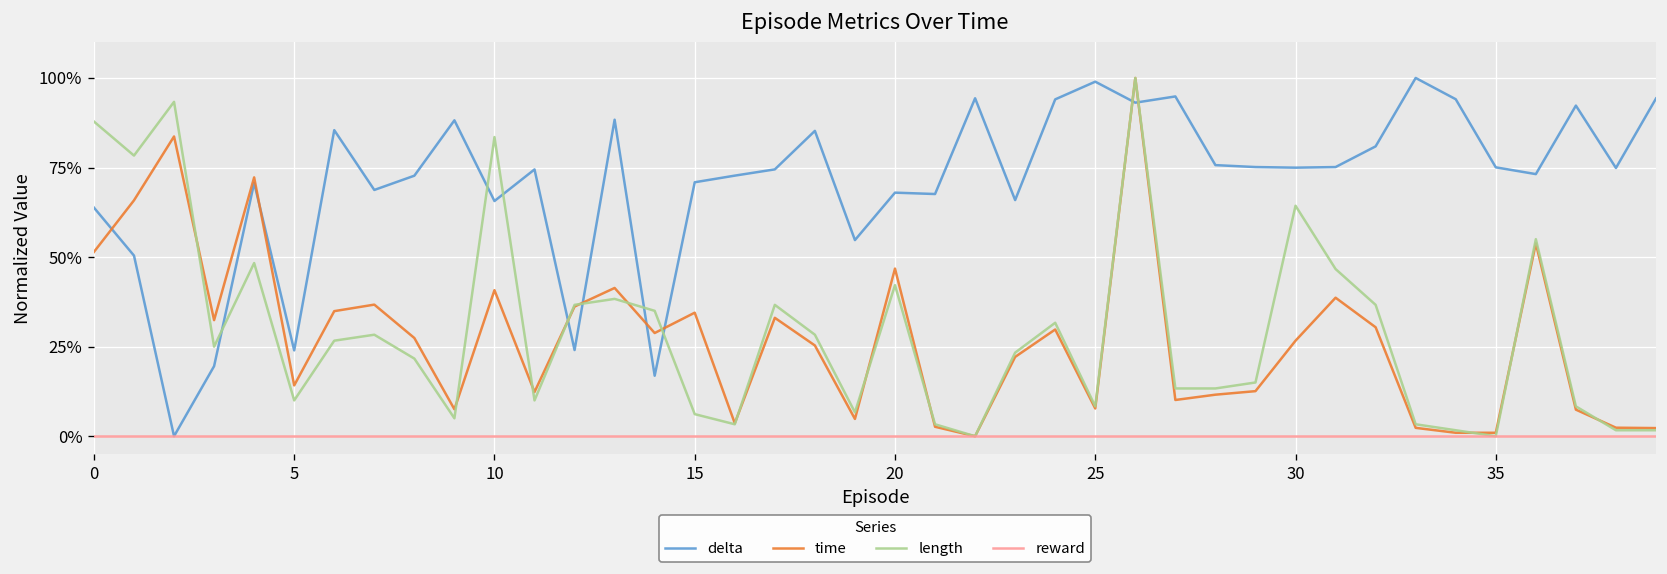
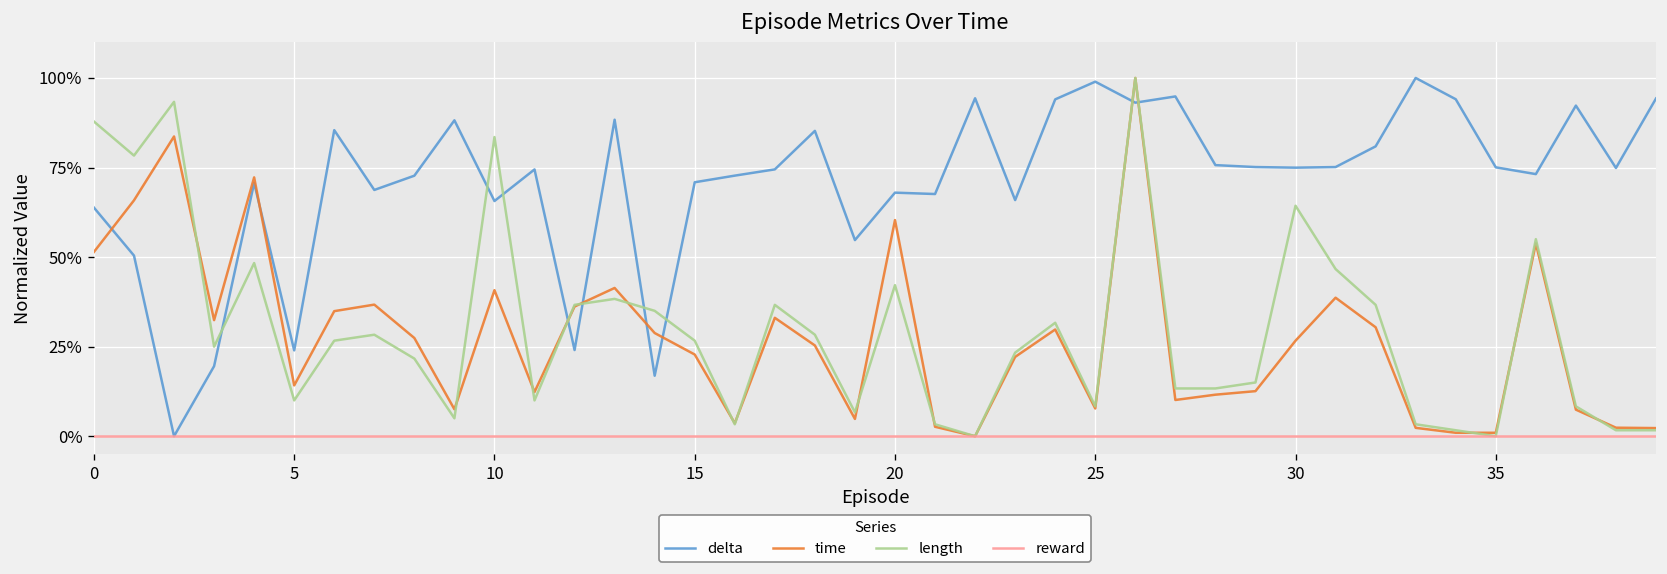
  {
    "delta": {
      "0": "64%",
      "5": "24%",
      "10": "66%",
      "15": "71%",
      "20": "68%",
      "25": "99%",
      "30": "75%",
      "35": "75%"
    },
    "time": {
      "0": "51%",
      "5": "14%",
      "10": "41%",
-     "15": "34%",
-     "20": "47%",
+     "15": "23%",
+     "20": "60%",
      "30": "27%",
      "35": "1%"
    },
    "length": {
      "0": "88%",
      "5": "10%",
      "10": "83%",
-     "15": "6%",
+     "15": "27%",
      "20": "42%",
      "30": "64%"
    },
    "reward": {
      "0": "0%",
      "5": "0%",
      "10": "0%",
      "15": "0%",
      "20": "0%",
      "25": "0%",
      "30": "0%"
    }
  }
